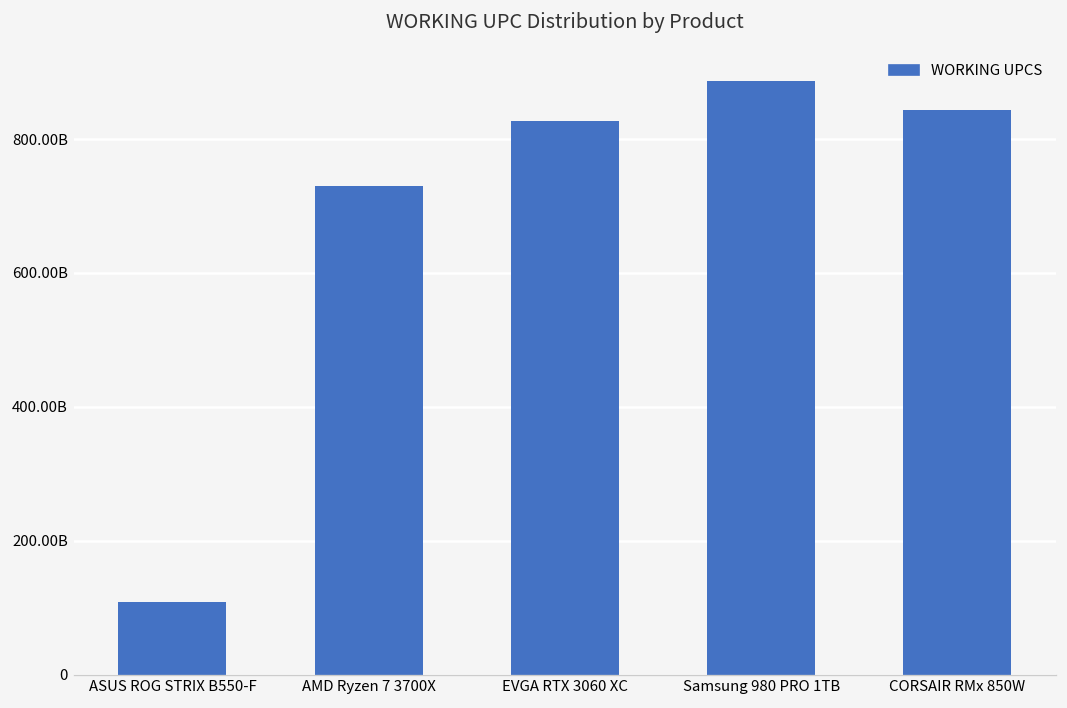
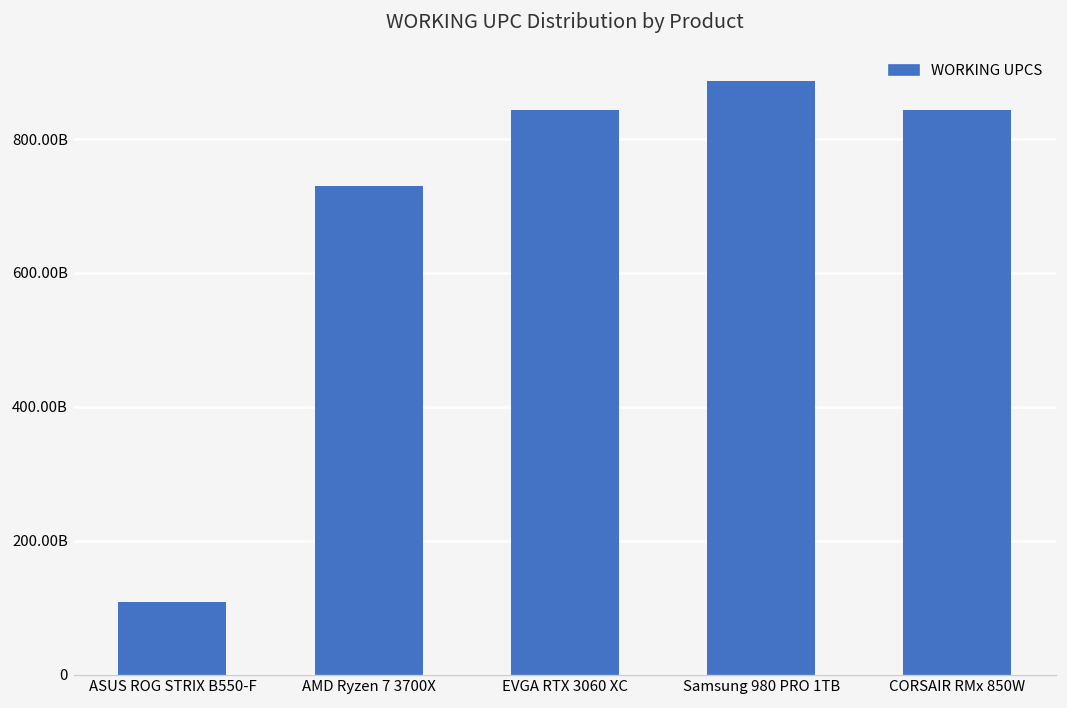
  {
    "ASUS ROG STRIX B550-F": 110000000000,
    "AMD Ryzen 7 3700X": 730000000000,
-   "EVGA RTX 3060 XC": 830000000000,
+   "EVGA RTX 3060 XC": 840000000000,
    "Samsung 980 PRO 1TB": 890000000000,
    "CORSAIR RMx 850W": 840000000000
  }
